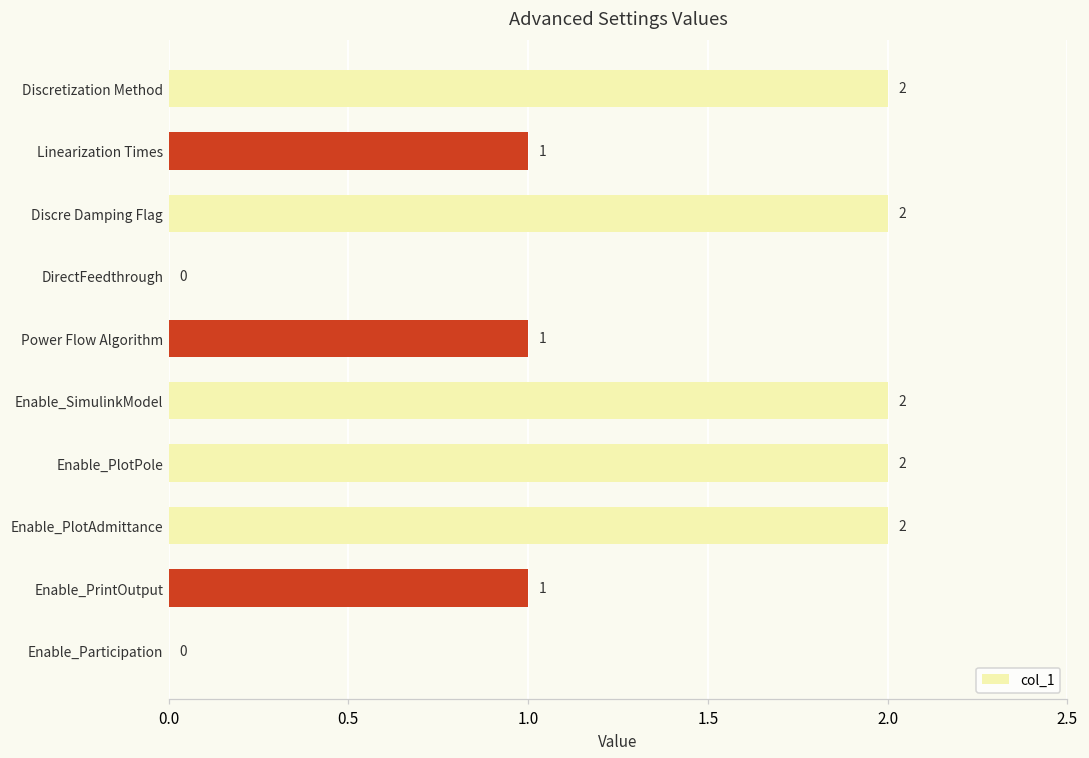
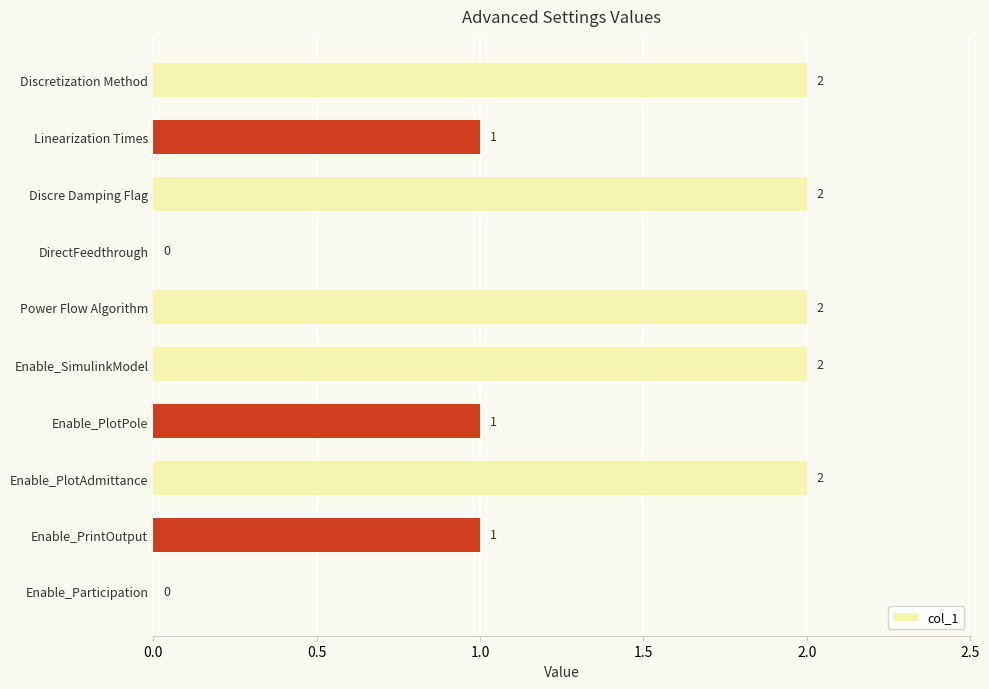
  {
    "Discretization Method": 2,
    "Linearization Times": 1,
    "Discre Damping Flag": 2,
    "DirectFeedthrough": 0,
-   "Power Flow Algorithm": 1,
+   "Power Flow Algorithm": 2,
    "Enable_SimulinkModel": 2,
-   "Enable_PlotPole": 2,
+   "Enable_PlotPole": 1,
    "Enable_PlotAdmittance": 2,
    "Enable_PrintOutput": 1,
    "Enable_Participation": 0
  }
